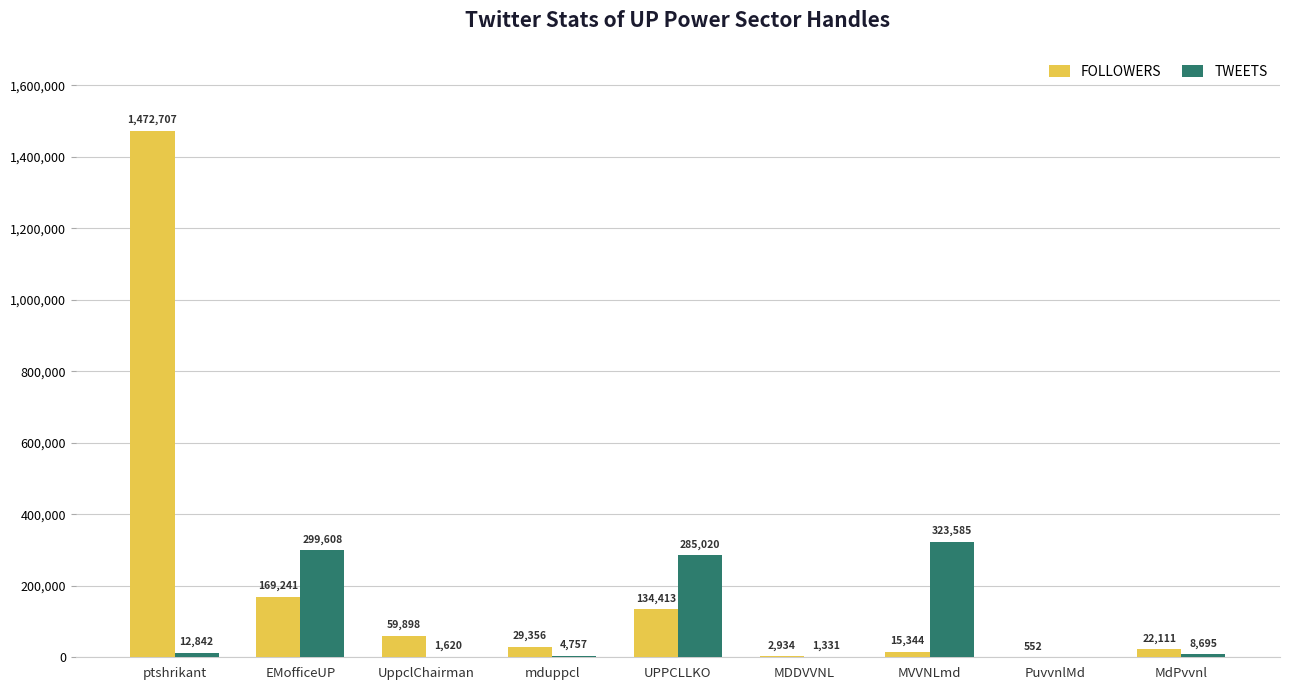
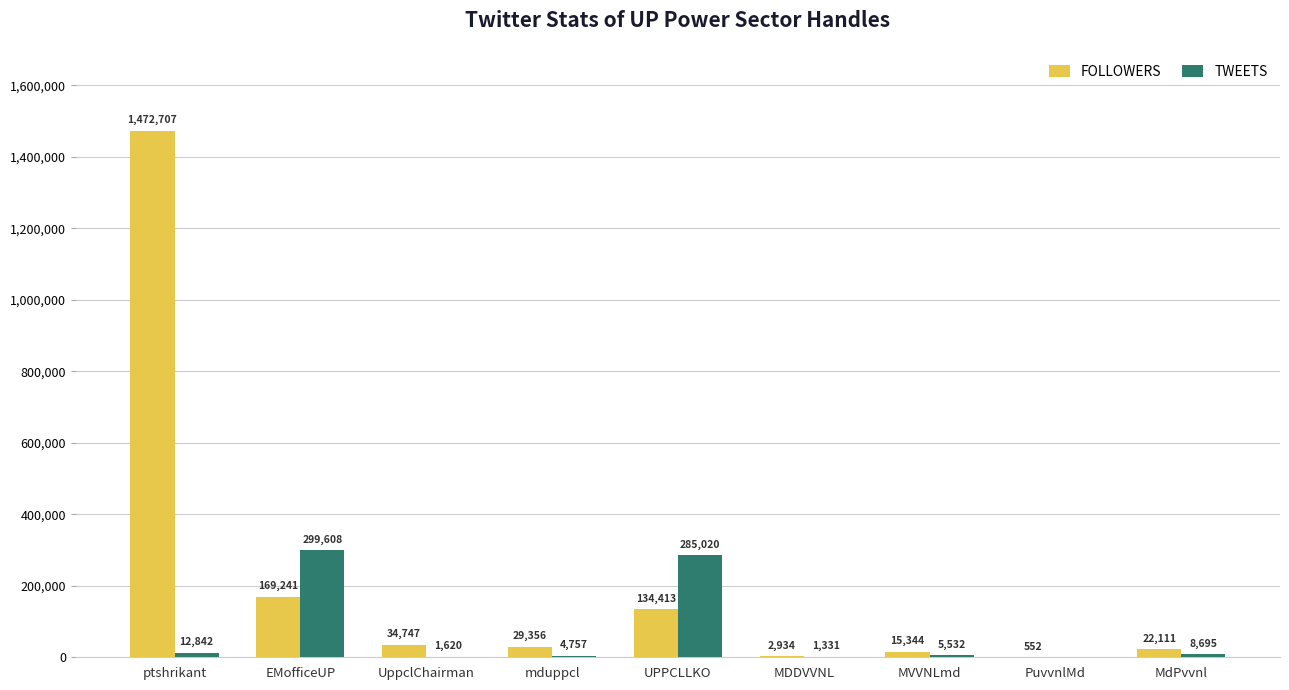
  {
    "FOLLOWERS": {
      "ptshrikant": "1,472,707",
      "EMofficeUP": "169,241",
-     "UppclChairman": "59,898",
+     "UppclChairman": "34,747",
      "mduppcl": "29,356",
      "UPPCLLKO": "134,413",
      "MDDVVNL": "2,934",
      "MVVNLmd": "15,344",
      "PuvvnlMd": "552",
      "MdPvvnl": "22,111"
    },
    "TWEETS": {
      "ptshrikant": "12,842",
      "EMofficeUP": "299,608",
      "UppclChairman": "1,620",
      "mduppcl": "4,757",
      "UPPCLLKO": "285,020",
      "MDDVVNL": "1,331",
-     "MVVNLmd": "323,585",
+     "MVVNLmd": "5,532",
      "MdPvvnl": "8,695"
    }
  }
